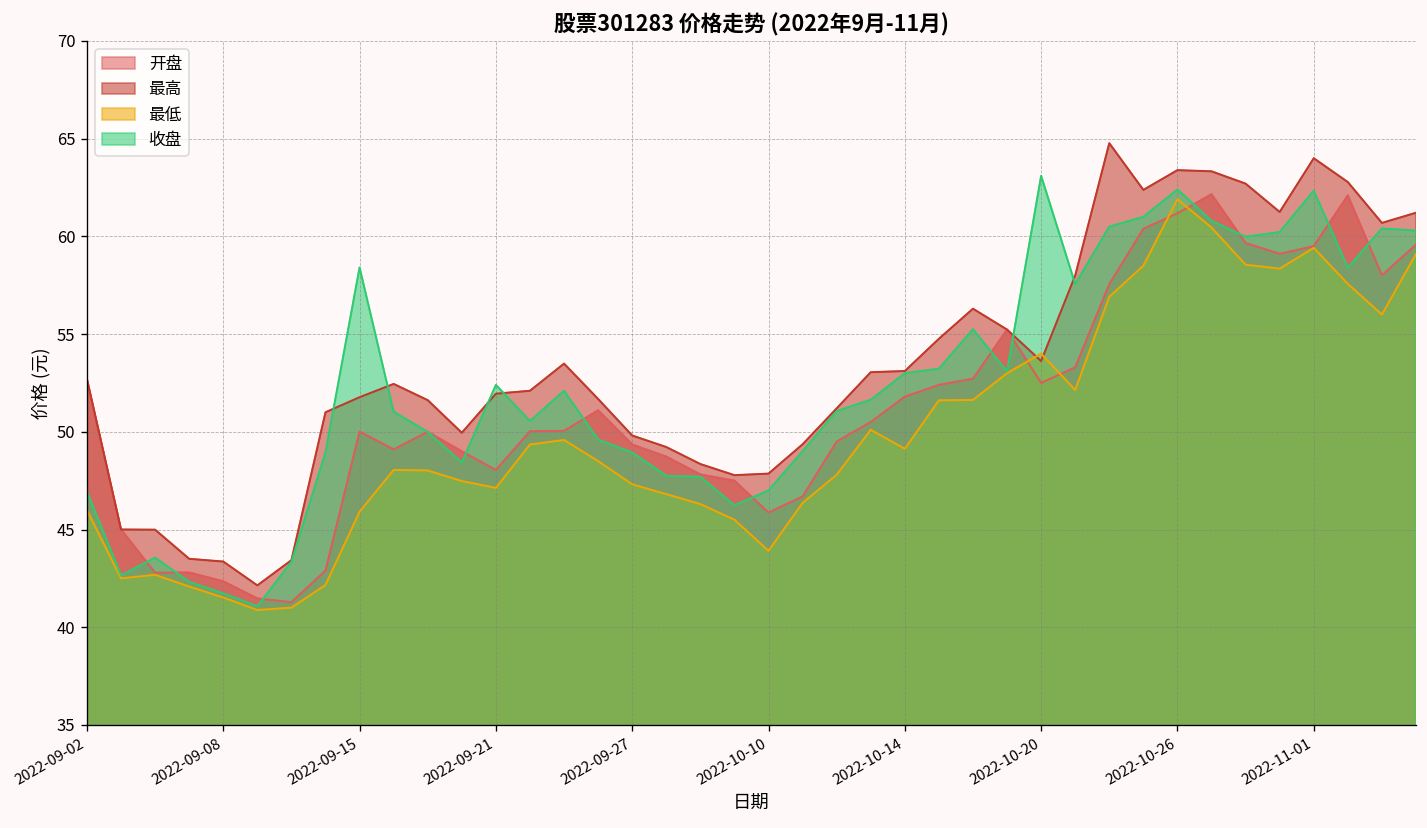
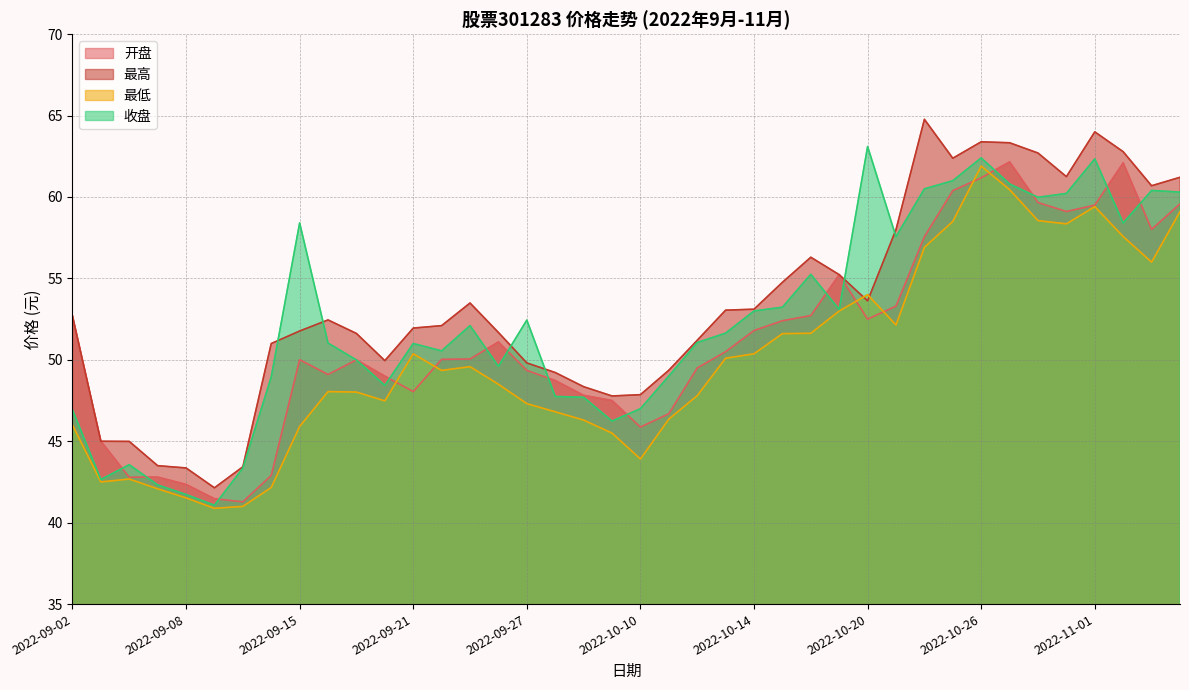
  {
    "最低": {
      "2022-09-02": 46.0,
      "2022-09-08": 41.5,
      "2022-09-15": 45.9,
-     "2022-09-21": 47.1,
+     "2022-09-21": 50.4,
      "2022-09-27": 47.3,
      "2022-10-10": 43.9,
-     "2022-10-14": 49.1,
+     "2022-10-14": 50.4,
      "2022-10-20": 54.0,
      "2022-10-26": 61.9
    },
    "收盘": {
      "2022-09-02": 46.9,
      "2022-09-08": 41.7,
      "2022-09-15": 58.4,
-     "2022-09-21": 52.4,
-     "2022-09-27": 48.9,
+     "2022-09-21": 51.0,
+     "2022-09-27": 52.4,
      "2022-10-10": 47.0,
      "2022-10-20": 63.1,
      "2022-10-26": 62.4,
      "2022-11-01": 62.3
    }
  }
